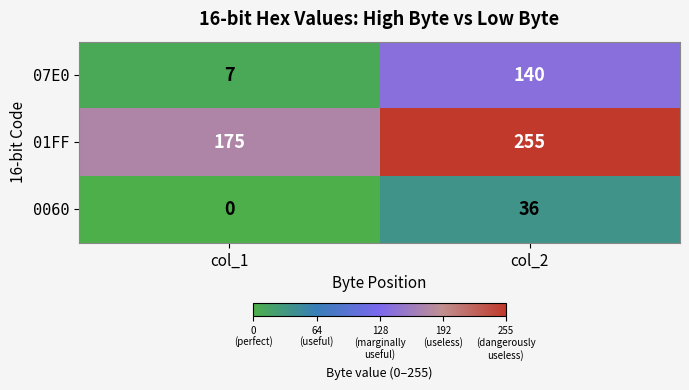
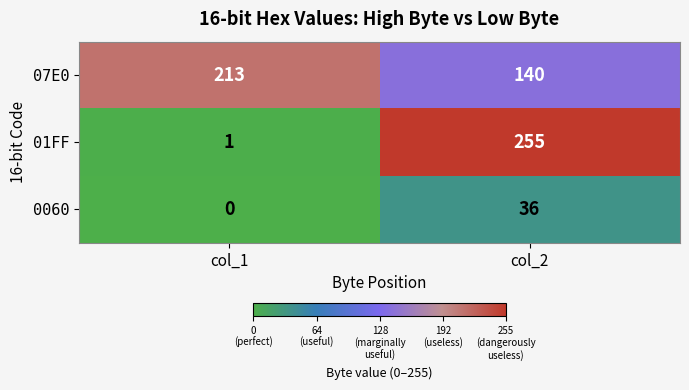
  {
    "07E0": {
-     "col_1": 7,
+     "col_1": 213,
      "col_2": 140
    },
    "01FF": {
-     "col_1": 175,
+     "col_1": 1,
      "col_2": 255
    },
    "0060": {
      "col_1": 0,
      "col_2": 36
    }
  }
